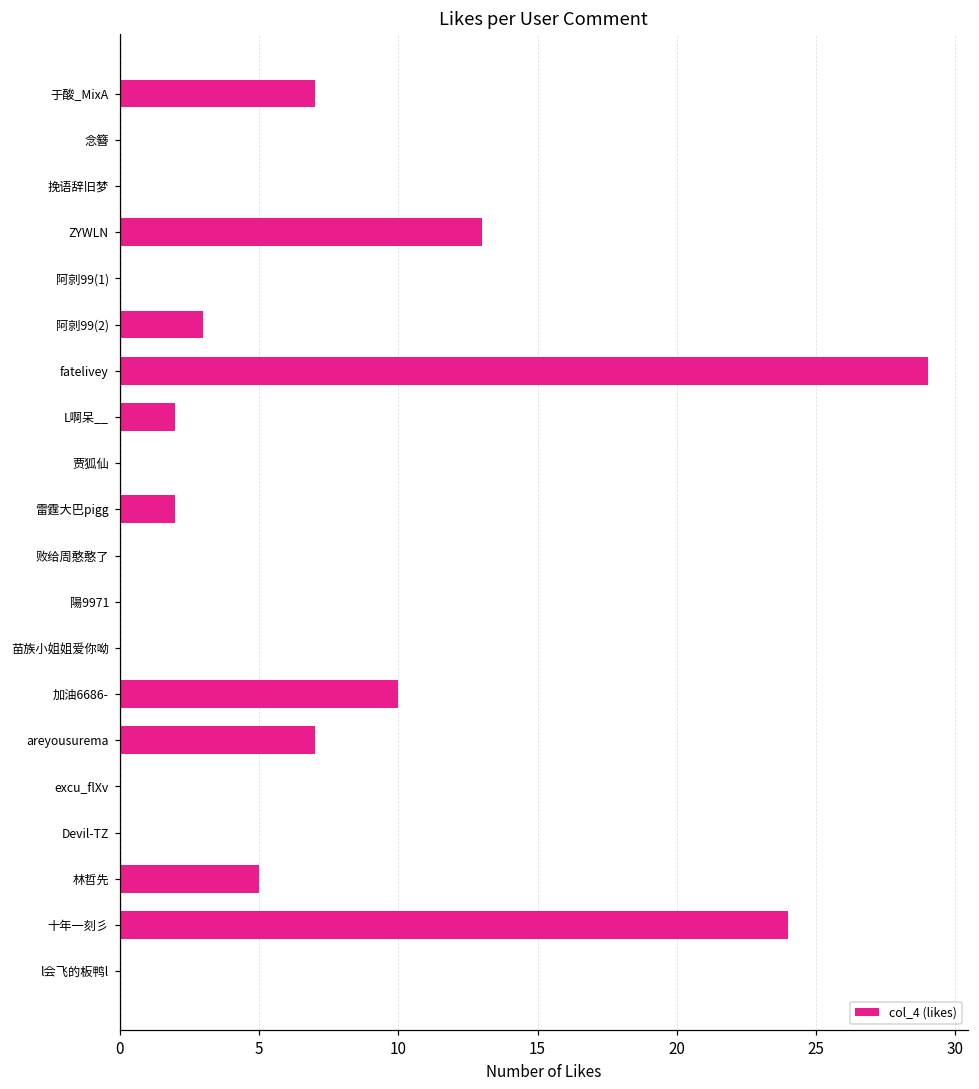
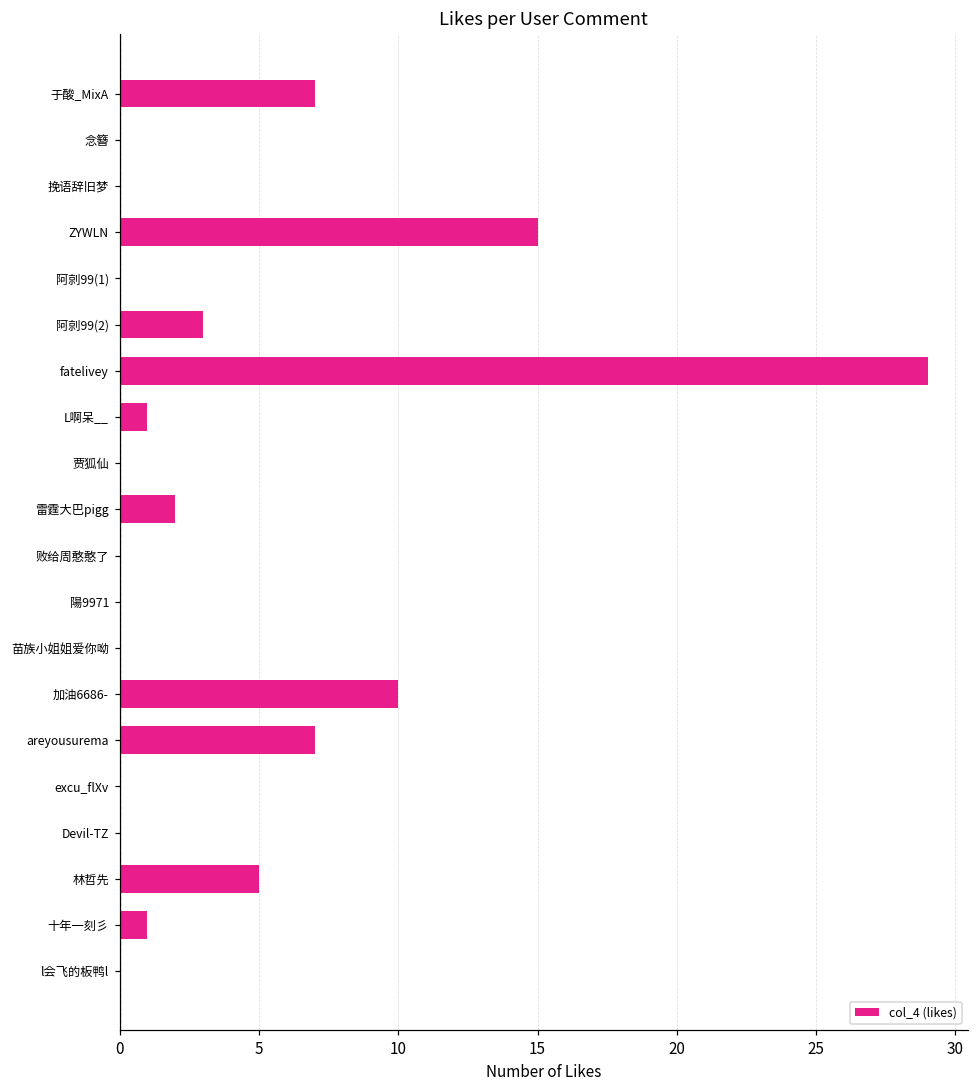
  {
    "于酸_MixA": 7,
    "念簪": 0,
    "挽语辞旧梦": 0,
-   "ZYWLN": 13,
+   "ZYWLN": 15,
    "阿剠99(1)": 0,
    "阿剠99(2)": 3,
    "fatelivey": 29,
-   "L啊呆__": 2,
+   "L啊呆__": 1,
    "贾狐仙": 0,
    "雷霆大巴pigg": 2,
    "败给周憨憨了": 0,
    "陽9971": 0,
    "苗族小姐姐爱你呦": 0,
    "加油6686-": 10,
    "areyousurema": 7,
    "excu_flXv": 0,
    "Devil-TZ": 0,
    "林哲先": 5,
-   "十年一刻彡": 24,
+   "十年一刻彡": 1,
    "l会飞的板鸭l": 0
  }
